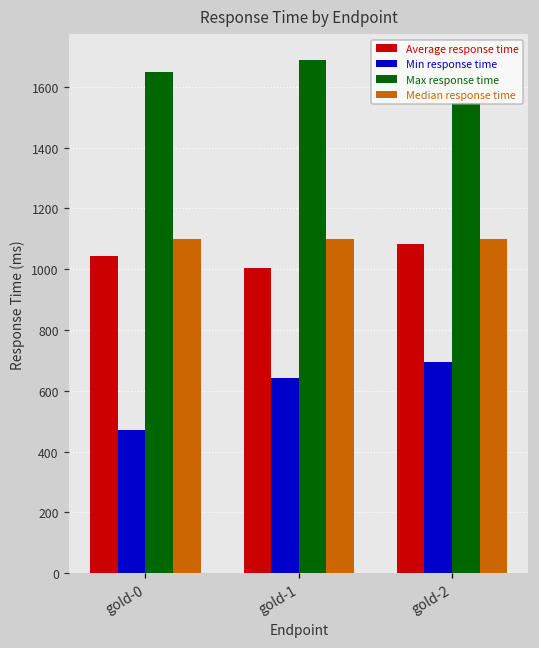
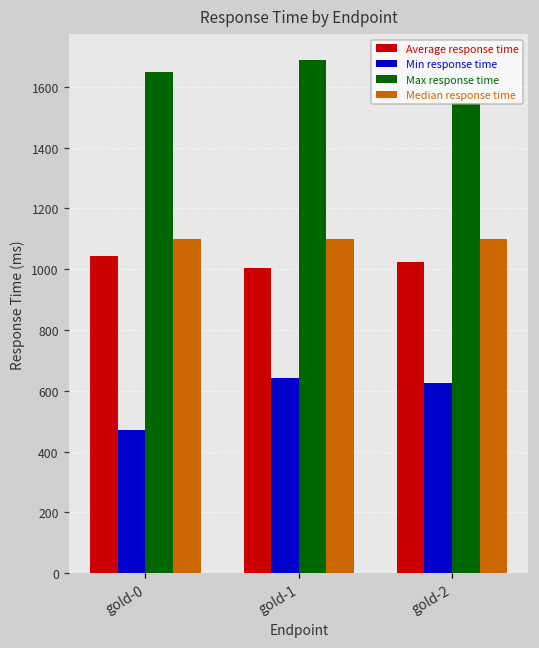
  {
    "Average response time": {
      "gold-0": 1040,
      "gold-1": 1010,
-     "gold-2": 1080
+     "gold-2": 1020
    },
    "Min response time": {
      "gold-0": 470,
      "gold-1": 640,
-     "gold-2": 690
+     "gold-2": 630
    },
    "Max response time": {
      "gold-0": 1650,
      "gold-1": 1690
    },
    "Median response time": {
      "gold-0": 1100,
      "gold-1": 1100,
      "gold-2": 1100
    }
  }
